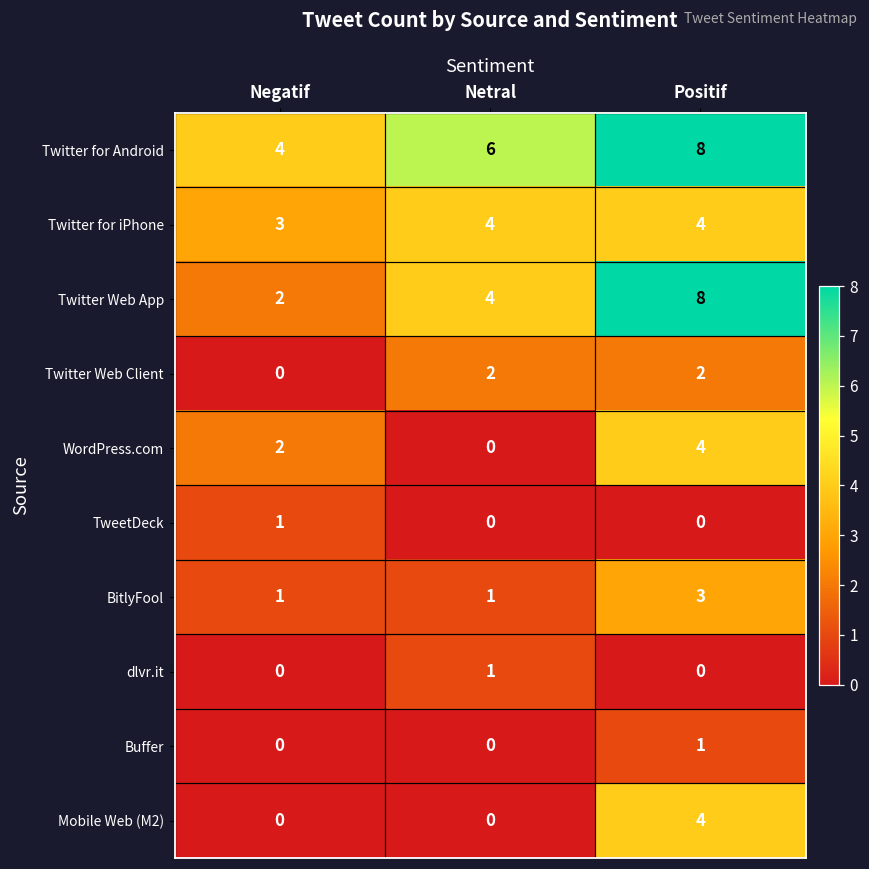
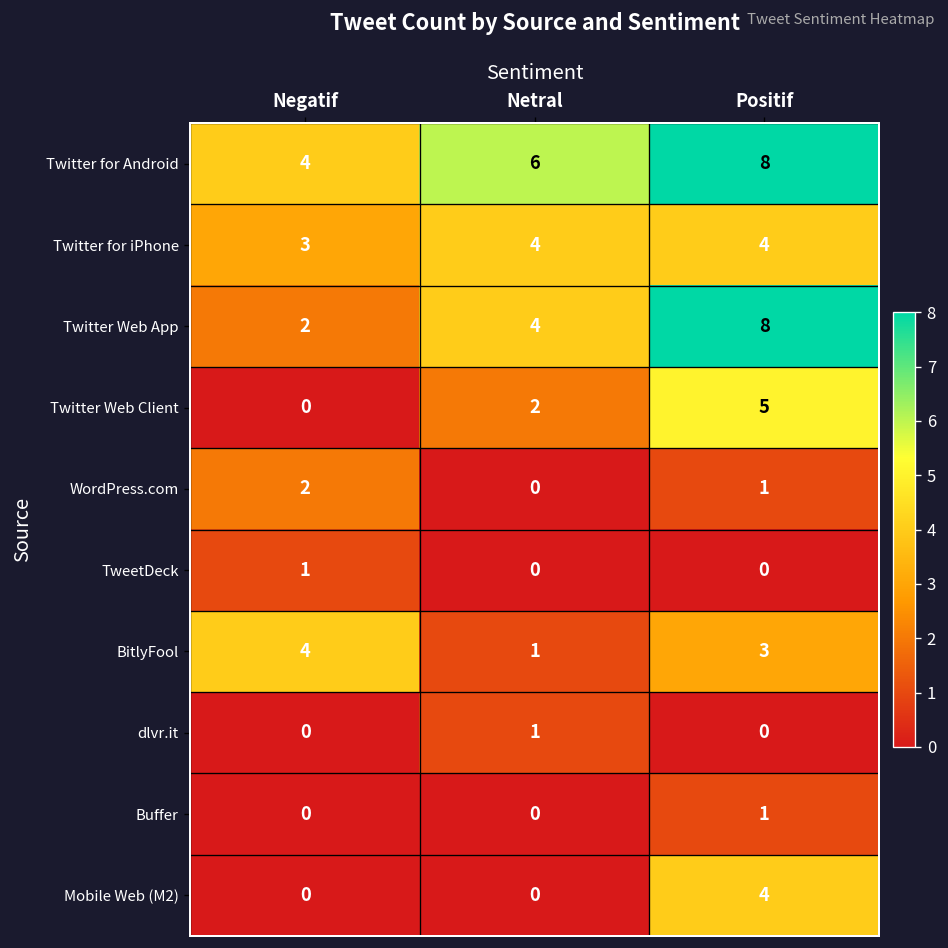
  {
    "Twitter for Android": {
      "Negatif": 4,
      "Netral": 6,
      "Positif": 8
    },
    "Twitter for iPhone": {
      "Negatif": 3,
      "Netral": 4,
      "Positif": 4
    },
    "Twitter Web App": {
      "Negatif": 2,
      "Netral": 4,
      "Positif": 8
    },
    "Twitter Web Client": {
      "Negatif": 0,
      "Netral": 2,
-     "Positif": 2
+     "Positif": 5
    },
    "WordPress.com": {
      "Negatif": 2,
      "Netral": 0,
-     "Positif": 4
+     "Positif": 1
    },
    "TweetDeck": {
      "Negatif": 1,
      "Netral": 0,
      "Positif": 0
    },
    "BitlyFool": {
-     "Negatif": 1,
+     "Negatif": 4,
      "Netral": 1,
      "Positif": 3
    },
    "dlvr.it": {
      "Negatif": 0,
      "Netral": 1,
      "Positif": 0
    },
    "Buffer": {
      "Negatif": 0,
      "Netral": 0,
      "Positif": 1
    },
    "Mobile Web (M2)": {
      "Negatif": 0,
      "Netral": 0,
      "Positif": 4
    }
  }
